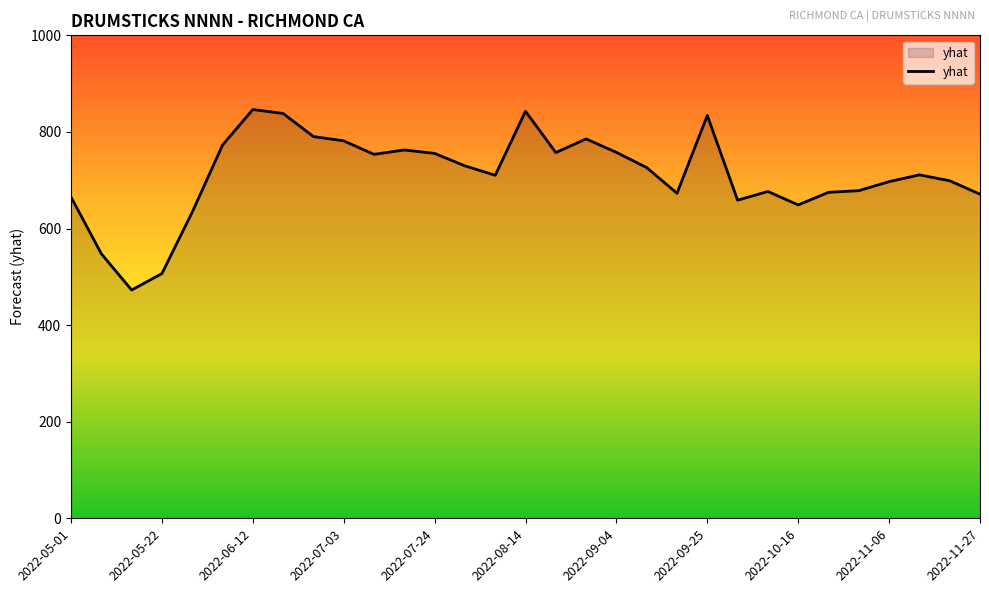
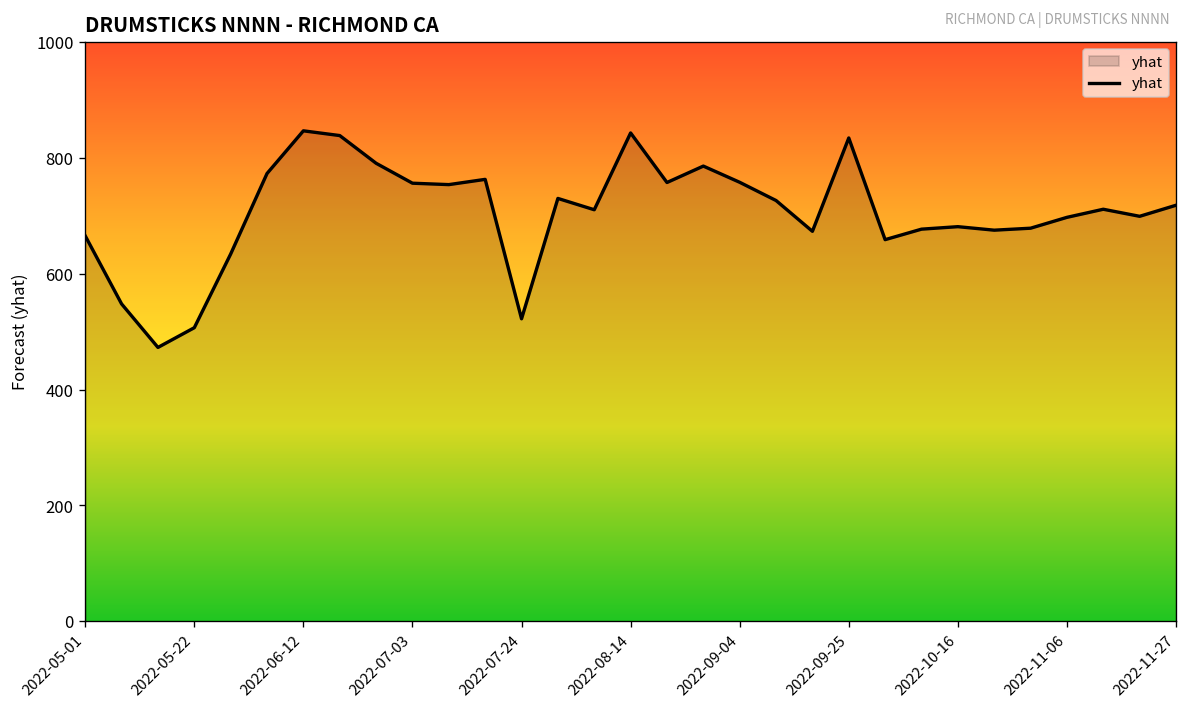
  {
    "2022-05-01": 670,
    "2022-05-22": 510,
    "2022-06-12": 850,
-   "2022-07-03": 780,
-   "2022-07-24": 760,
+   "2022-07-03": 760,
+   "2022-07-24": 520,
    "2022-08-14": 840,
    "2022-09-04": 760,
    "2022-09-25": 830,
-   "2022-10-16": 650,
+   "2022-10-16": 680,
    "2022-11-06": 700,
-   "2022-11-27": 670
+   "2022-11-27": 720
  }
